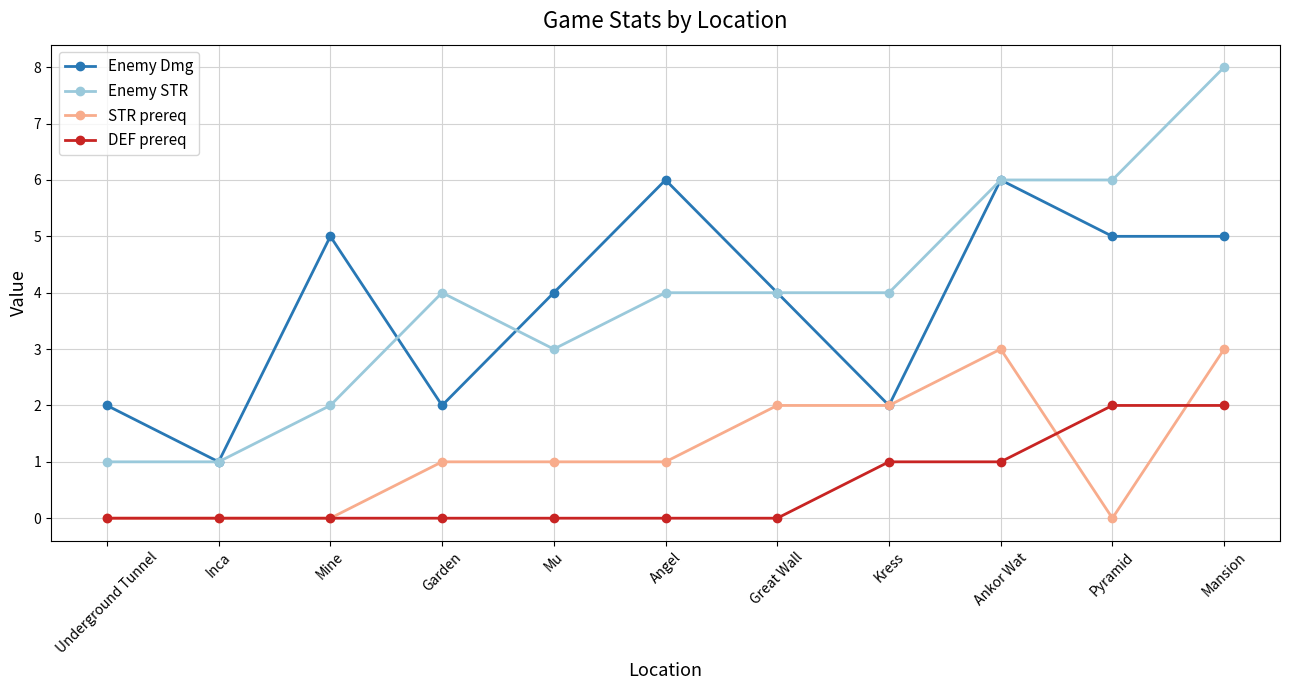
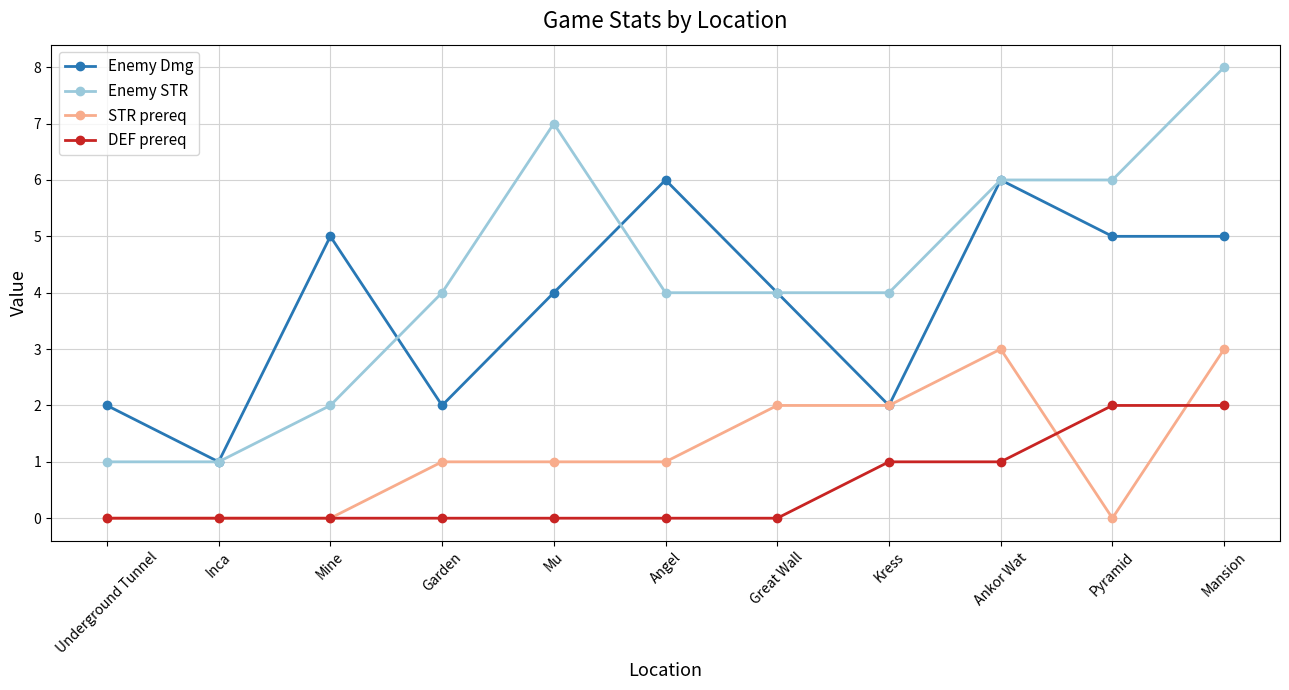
  {
    "Enemy Dmg": {
      "Underground Tunnel": 2,
      "Mine": 5,
      "Garden": 2,
      "Mu": 4,
      "Angel": 6,
      "Pyramid": 5,
      "Mansion": 5
    },
    "Enemy STR": {
      "Underground Tunnel": 1,
      "Mine": 2,
      "Garden": 4,
-     "Mu": 3,
+     "Mu": 7,
      "Angel": 4,
      "Kress": 4,
      "Pyramid": 6,
      "Mansion": 8
    },
    "STR prereq": {
      "Garden": 1,
      "Mu": 1,
      "Angel": 1,
      "Great Wall": 2,
      "Ankor Wat": 3,
      "Pyramid": 0,
      "Mansion": 3
    },
    "DEF prereq": {
      "Garden": 0,
      "Mu": 0,
      "Angel": 0,
      "Great Wall": 0,
      "Kress": 1,
      "Ankor Wat": 1,
      "Pyramid": 2,
      "Mansion": 2
    }
  }
